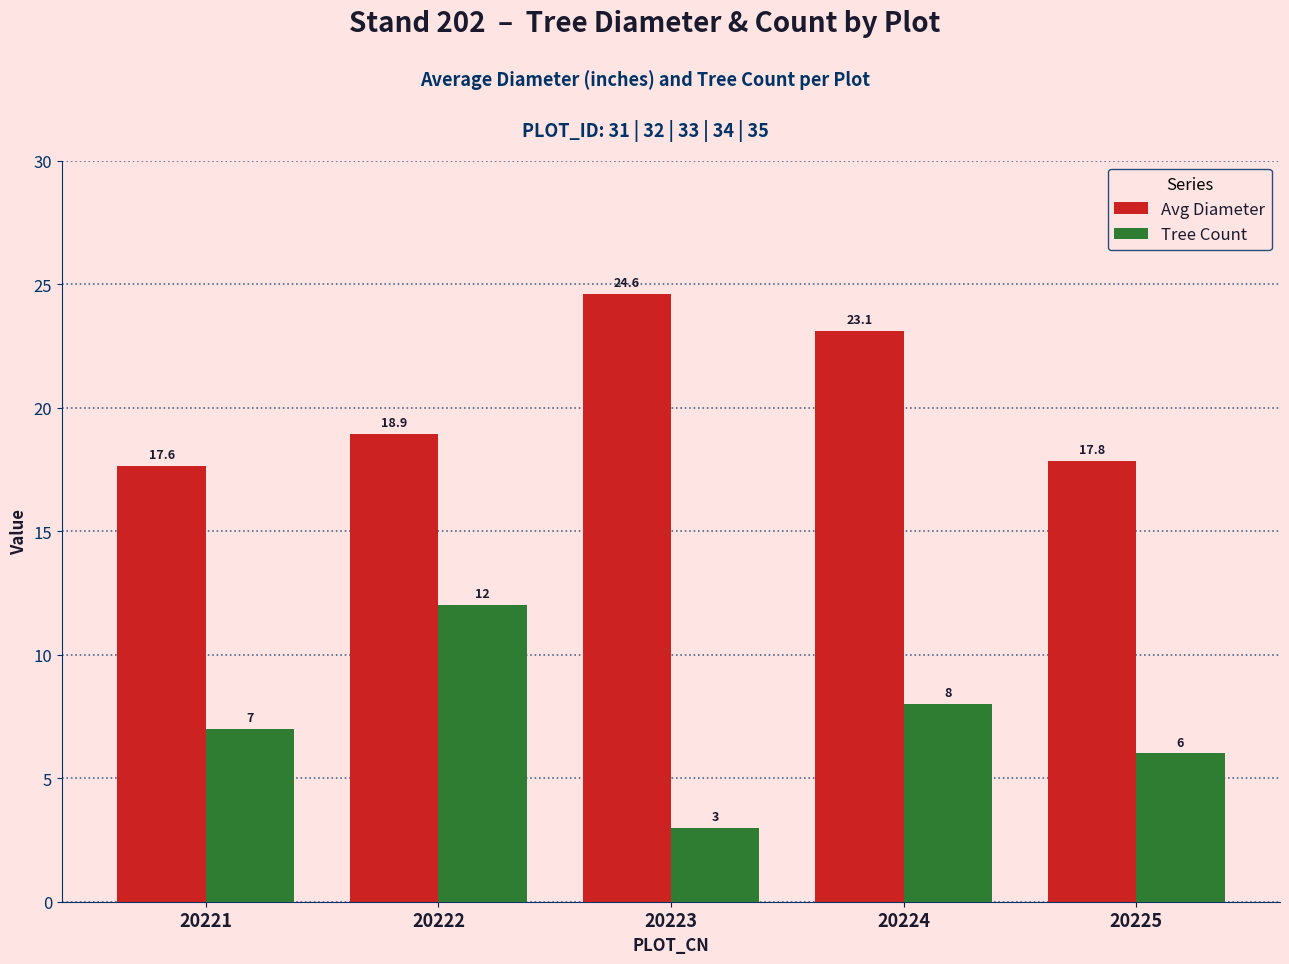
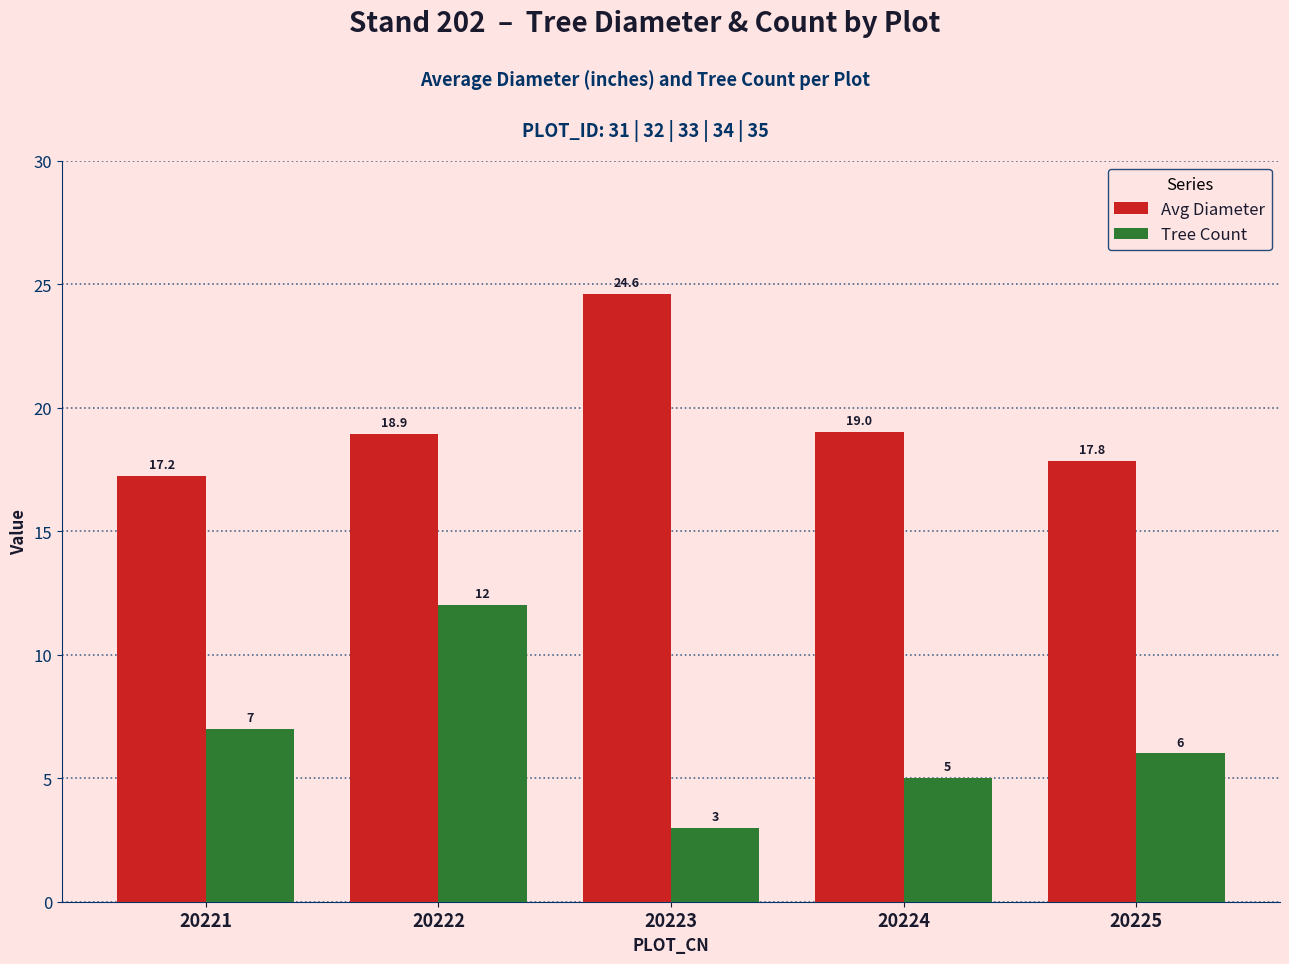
  {
    "Avg Diameter": {
-     "20221": 17.6,
+     "20221": 17.2,
      "20222": 18.9,
      "20223": 24.6,
-     "20224": 23.1,
+     "20224": 19.0,
      "20225": 17.8
    },
    "Tree Count": {
      "20221": 7,
      "20222": 12,
      "20223": 3,
-     "20224": 8,
+     "20224": 5,
      "20225": 6
    }
  }
